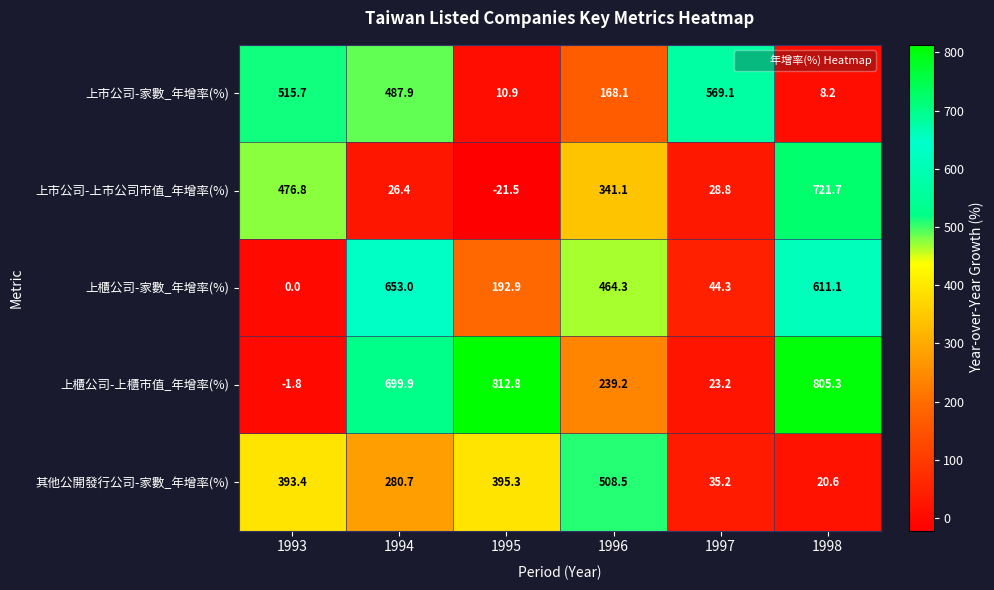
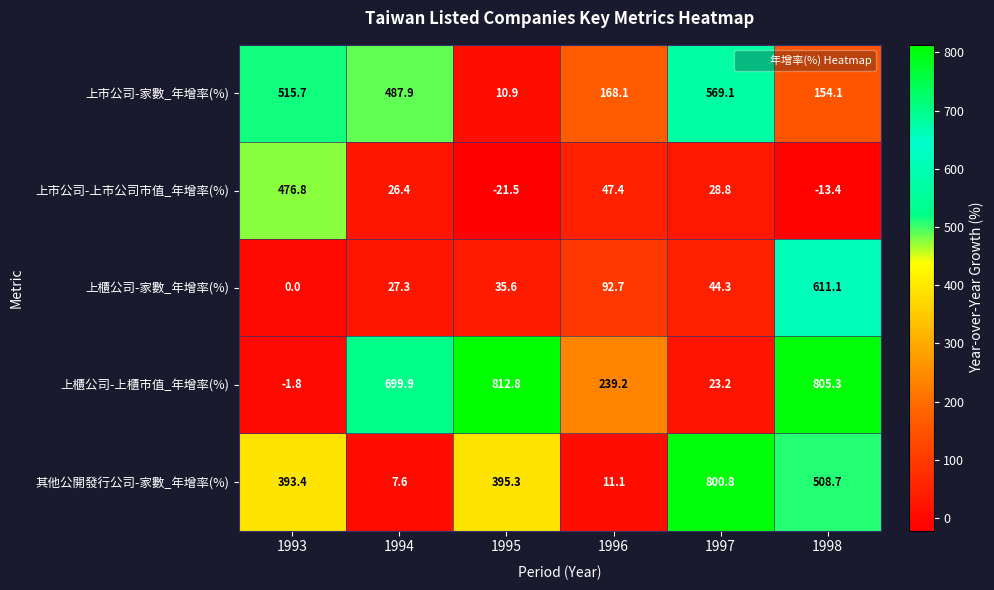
  {
    "上市公司-家數_年增率(%)": {
      "1993": 515.7,
      "1994": 487.9,
      "1995": 10.9,
      "1996": 168.1,
      "1997": 569.1,
-     "1998": 8.2
+     "1998": 154.1
    },
    "上市公司-上市公司市值_年增率(%)": {
      "1993": 476.8,
      "1994": 26.4,
      "1995": -21.5,
-     "1996": 341.1,
+     "1996": 47.4,
      "1997": 28.8,
-     "1998": 721.7
+     "1998": -13.4
    },
    "上櫃公司-家數_年增率(%)": {
      "1993": 0.0,
-     "1994": 653.0,
-     "1995": 192.9,
-     "1996": 464.3,
+     "1994": 27.3,
+     "1995": 35.6,
+     "1996": 92.7,
      "1997": 44.3,
      "1998": 611.1
    },
    "上櫃公司-上櫃市值_年增率(%)": {
      "1993": -1.8,
      "1994": 699.9,
      "1995": 812.8,
      "1996": 239.2,
      "1997": 23.2,
      "1998": 805.3
    },
    "其他公開發行公司-家數_年增率(%)": {
      "1993": 393.4,
-     "1994": 280.7,
+     "1994": 7.6,
      "1995": 395.3,
-     "1996": 508.5,
-     "1997": 35.2,
-     "1998": 20.6
+     "1996": 11.1,
+     "1997": 800.8,
+     "1998": 508.7
    }
  }
